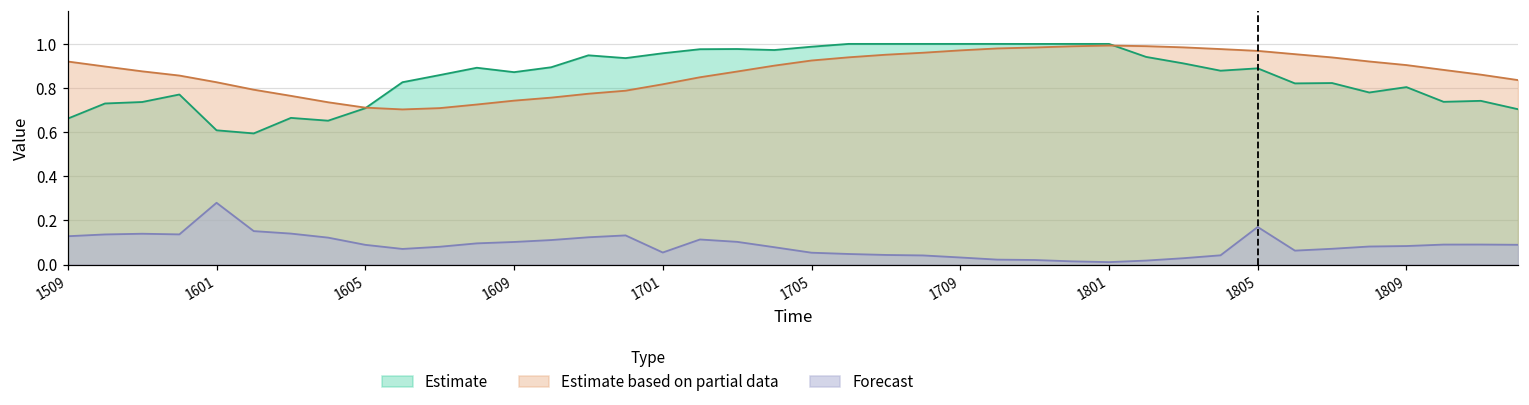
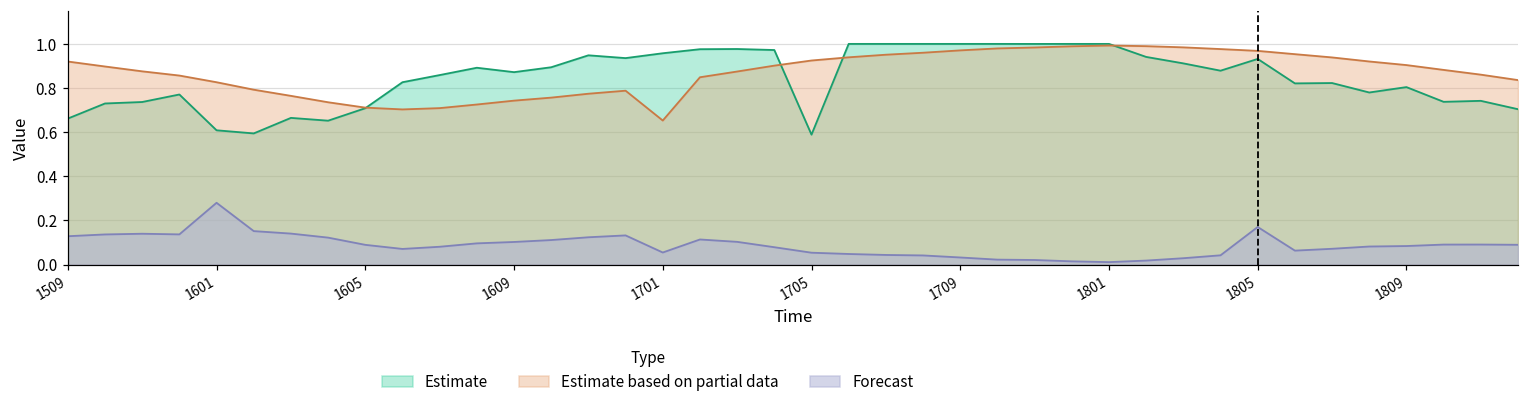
  {
    "Estimate": {
      "1509": 0.66,
      "1601": 0.61,
      "1609": 0.87,
      "1701": 0.96,
-     "1705": 0.99,
+     "1705": 0.59,
      "1709": 1.00,
-     "1805": 0.89,
+     "1805": 0.93,
      "1809": 0.80
    },
    "Estimate based on partial data": {
      "1509": 0.92,
      "1601": 0.83,
      "1609": 0.74,
-     "1701": 0.82,
+     "1701": 0.65,
      "1705": 0.92,
      "1709": 0.97,
      "1805": 0.97,
      "1809": 0.90
    },
    "Forecast": {
      "1509": 0.13,
      "1601": 0.28,
      "1605": 0.09,
      "1609": 0.10,
      "1701": 0.05,
      "1705": 0.05,
      "1709": 0.03,
      "1801": 0.01,
      "1805": 0.17,
      "1809": 0.08
    }
  }
